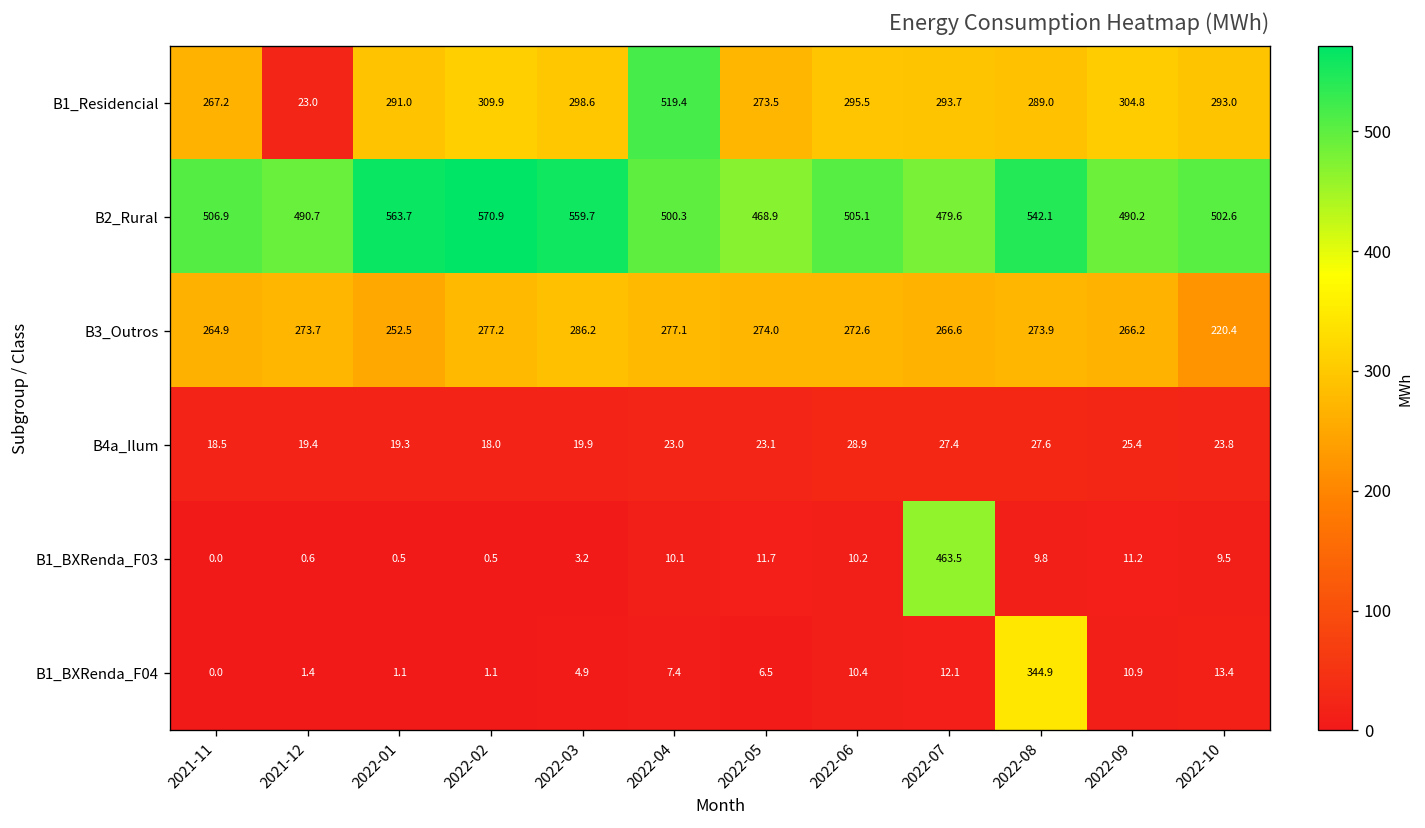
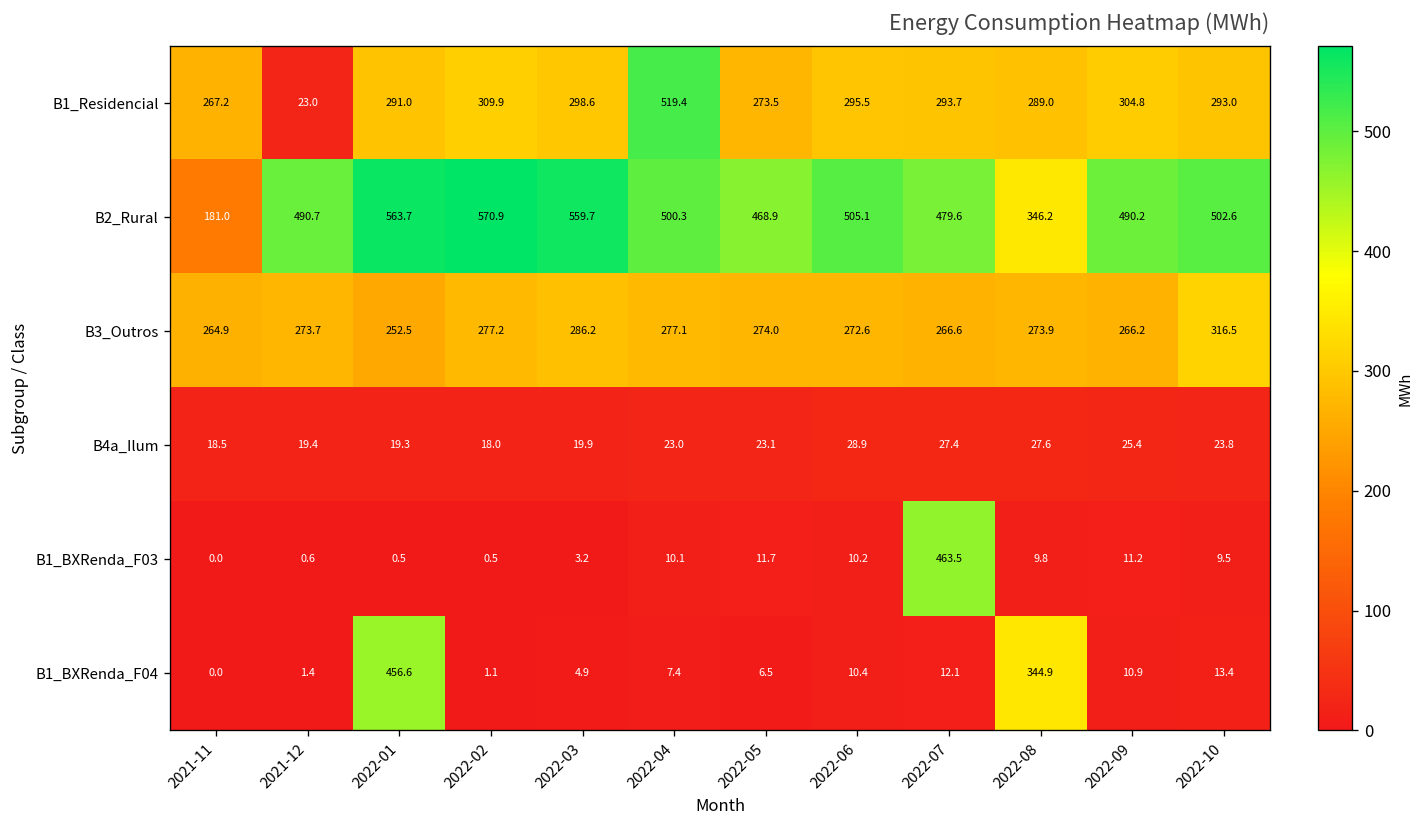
  {
    "B1_Residencial": {
      "2021-11": 267.2,
      "2021-12": 23.0,
      "2022-01": 291.0,
      "2022-02": 309.9,
      "2022-03": 298.6,
      "2022-04": 519.4,
      "2022-05": 273.5,
      "2022-06": 295.5,
      "2022-07": 293.7,
      "2022-08": 289.0,
      "2022-09": 304.8,
      "2022-10": 293.0
    },
    "B2_Rural": {
-     "2021-11": 506.9,
+     "2021-11": 181.0,
      "2021-12": 490.7,
      "2022-01": 563.7,
      "2022-02": 570.9,
      "2022-03": 559.7,
      "2022-04": 500.3,
      "2022-05": 468.9,
      "2022-06": 505.1,
      "2022-07": 479.6,
-     "2022-08": 542.1,
+     "2022-08": 346.2,
      "2022-09": 490.2,
      "2022-10": 502.6
    },
    "B3_Outros": {
      "2021-11": 264.9,
      "2021-12": 273.7,
      "2022-01": 252.5,
      "2022-02": 277.2,
      "2022-03": 286.2,
      "2022-04": 277.1,
      "2022-05": 274.0,
      "2022-06": 272.6,
      "2022-07": 266.6,
      "2022-08": 273.9,
      "2022-09": 266.2,
-     "2022-10": 220.4
+     "2022-10": 316.5
    },
    "B4a_Ilum": {
      "2021-11": 18.5,
      "2021-12": 19.4,
      "2022-01": 19.3,
      "2022-02": 18.0,
      "2022-03": 19.9,
      "2022-04": 23.0,
      "2022-05": 23.1,
      "2022-06": 28.9,
      "2022-07": 27.4,
      "2022-08": 27.6,
      "2022-09": 25.4,
      "2022-10": 23.8
    },
    "B1_BXRenda_F03": {
      "2021-11": 0.0,
      "2021-12": 0.6,
      "2022-01": 0.5,
      "2022-02": 0.5,
      "2022-03": 3.2,
      "2022-04": 10.1,
      "2022-05": 11.7,
      "2022-06": 10.2,
      "2022-07": 463.5,
      "2022-08": 9.8,
      "2022-09": 11.2,
      "2022-10": 9.5
    },
    "B1_BXRenda_F04": {
      "2021-11": 0.0,
      "2021-12": 1.4,
-     "2022-01": 1.1,
+     "2022-01": 456.6,
      "2022-02": 1.1,
      "2022-03": 4.9,
      "2022-04": 7.4,
      "2022-05": 6.5,
      "2022-06": 10.4,
      "2022-07": 12.1,
      "2022-08": 344.9,
      "2022-09": 10.9,
      "2022-10": 13.4
    }
  }
